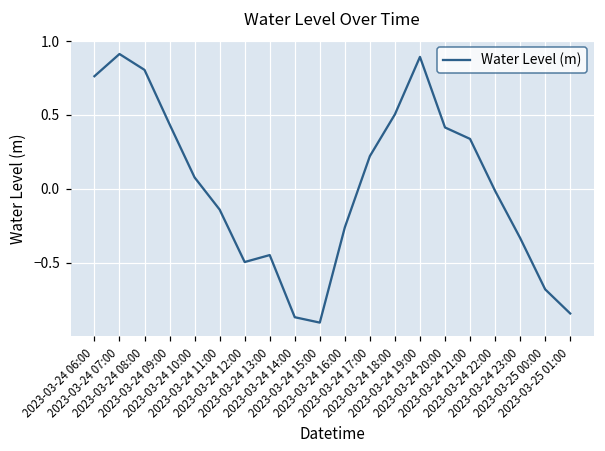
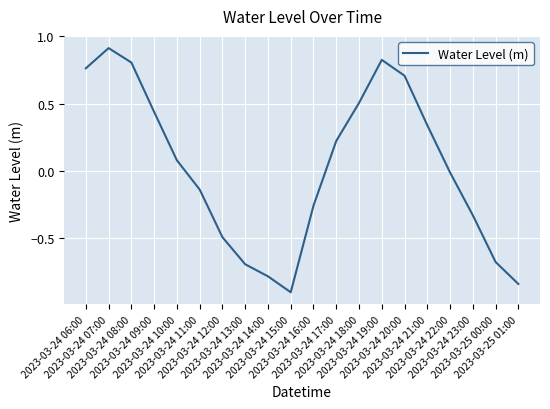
  {
    "2023-03-24 06:00": 0.76,
    "2023-03-24 07:00": 0.91,
    "2023-03-24 08:00": 0.80,
    "2023-03-24 09:00": 0.44,
    "2023-03-24 10:00": 0.08,
    "2023-03-24 11:00": -0.14,
    "2023-03-24 12:00": -0.49,
-   "2023-03-24 13:00": -0.45,
-   "2023-03-24 14:00": -0.87,
+   "2023-03-24 13:00": -0.70,
+   "2023-03-24 14:00": -0.79,
    "2023-03-24 15:00": -0.90,
    "2023-03-24 16:00": -0.26,
    "2023-03-24 17:00": 0.22,
    "2023-03-24 18:00": 0.50,
-   "2023-03-24 19:00": 0.89,
-   "2023-03-24 20:00": 0.42,
+   "2023-03-24 19:00": 0.82,
+   "2023-03-24 20:00": 0.71,
    "2023-03-24 21:00": 0.34,
    "2023-03-24 22:00": -0.01,
    "2023-03-24 23:00": -0.33,
    "2023-03-25 00:00": -0.68,
    "2023-03-25 01:00": -0.84
  }
